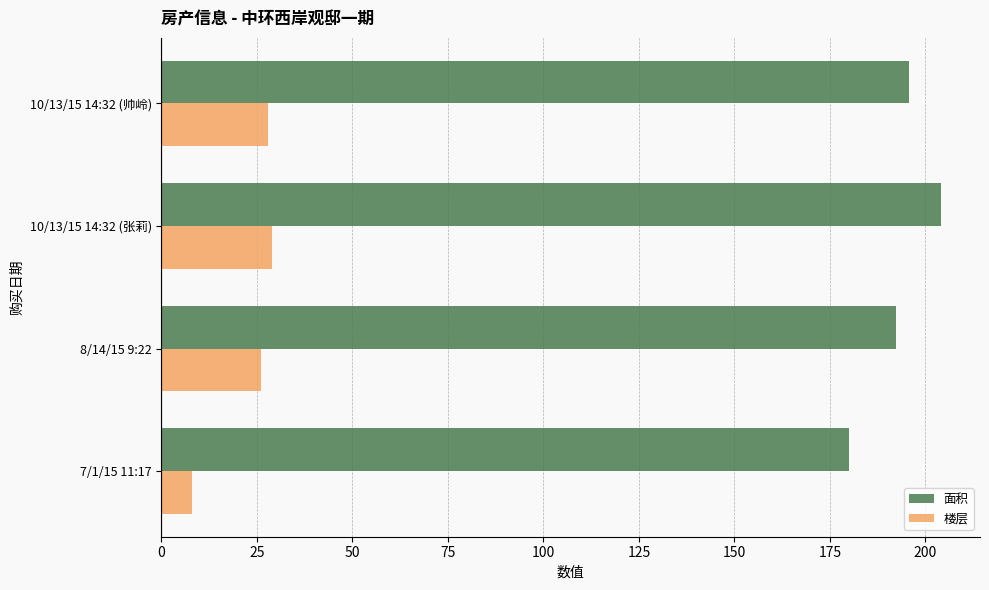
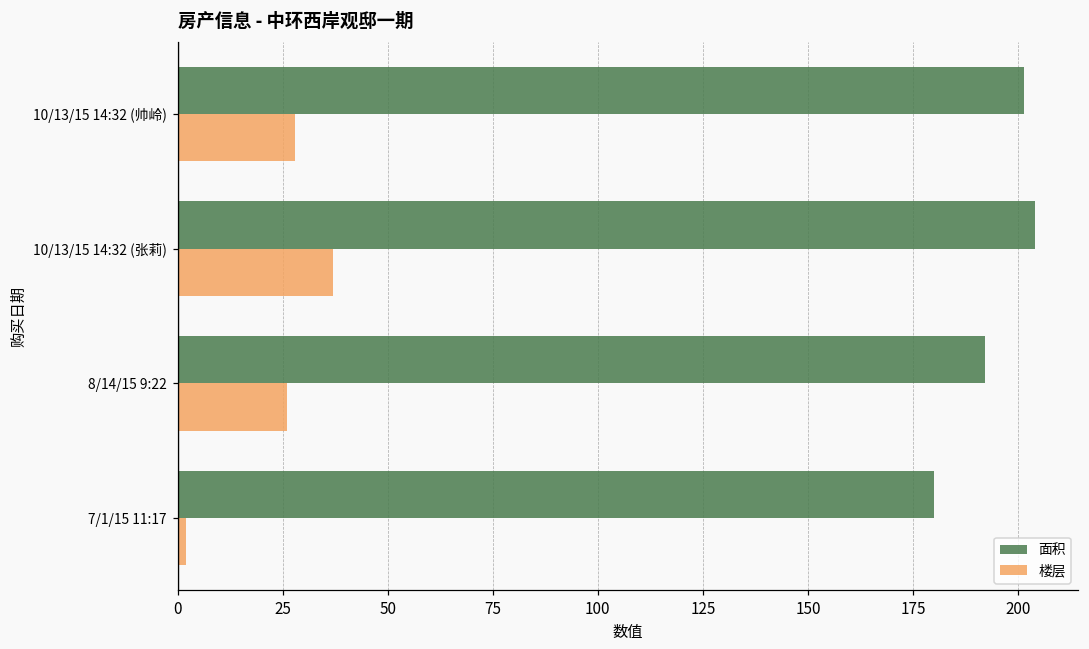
  {
    "面积": {
-     "10/13/15 14:32 (帅岭)": 196,
+     "10/13/15 14:32 (帅岭)": 201,
      "10/13/15 14:32 (张莉)": 204,
      "8/14/15 9:22": 192,
      "7/1/15 11:17": 180
    },
    "楼层": {
      "10/13/15 14:32 (帅岭)": 28,
-     "10/13/15 14:32 (张莉)": 29,
+     "10/13/15 14:32 (张莉)": 37,
      "8/14/15 9:22": 26,
-     "7/1/15 11:17": 8
+     "7/1/15 11:17": 2
    }
  }
